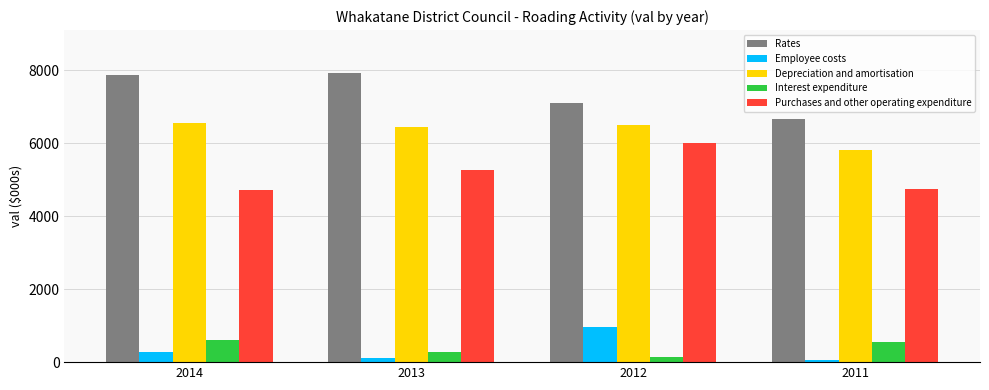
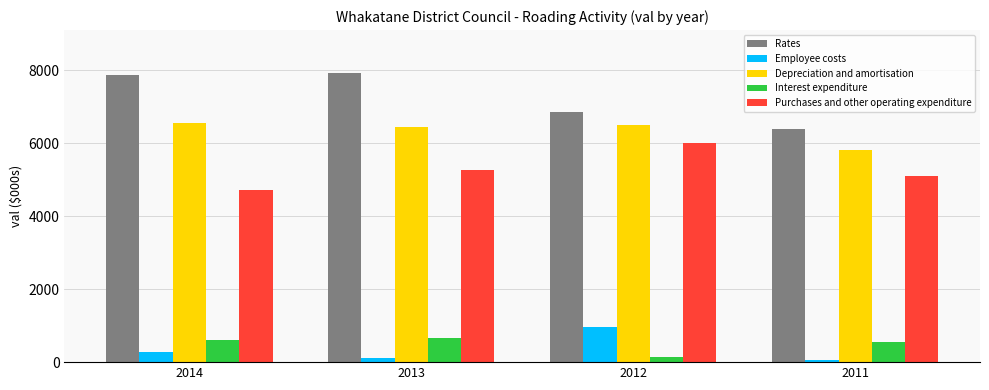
  {
    "Rates": {
      "2014": 7900,
      "2013": 7900,
-     "2012": 7100,
-     "2011": 6600
+     "2012": 6900,
+     "2011": 6400
    },
    "Employee costs": {
      "2014": 300,
      "2013": 100,
      "2012": 1000
    },
    "Depreciation and amortisation": {
      "2014": 6600,
      "2013": 6400,
      "2012": 6500,
      "2011": 5800
    },
    "Interest expenditure": {
      "2014": 600,
-     "2013": 300,
+     "2013": 700,
      "2012": 100,
      "2011": 600
    },
    "Purchases and other operating expenditure": {
      "2014": 4700,
      "2013": 5300,
      "2012": 6000,
-     "2011": 4700
+     "2011": 5100
    }
  }
